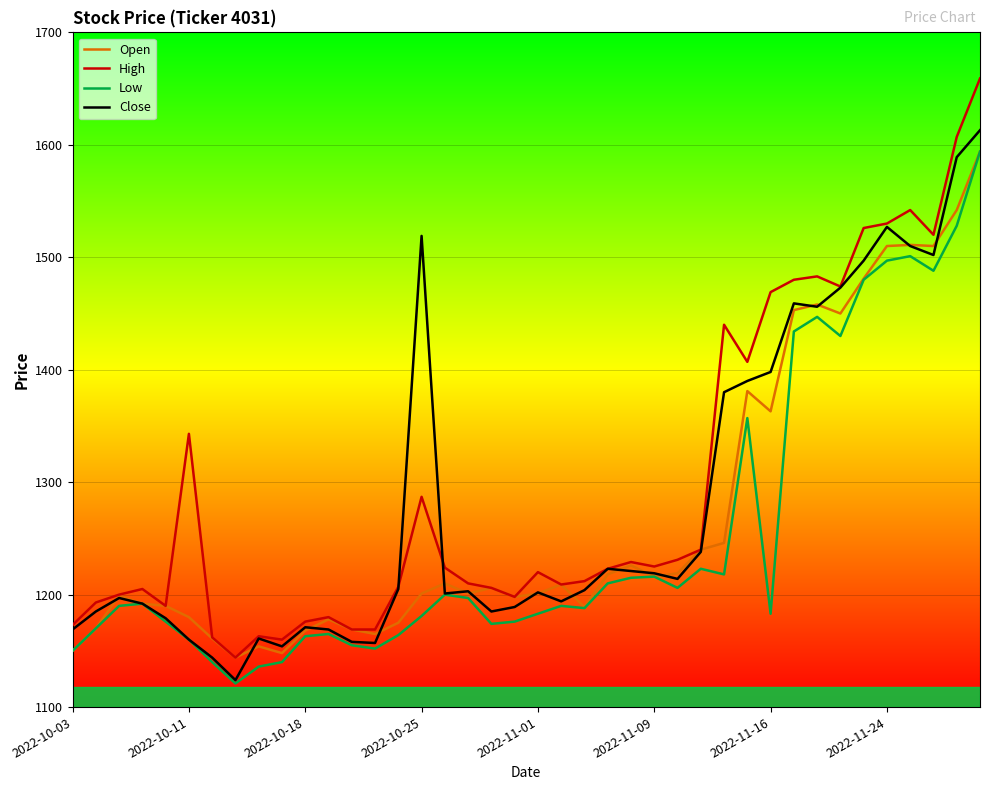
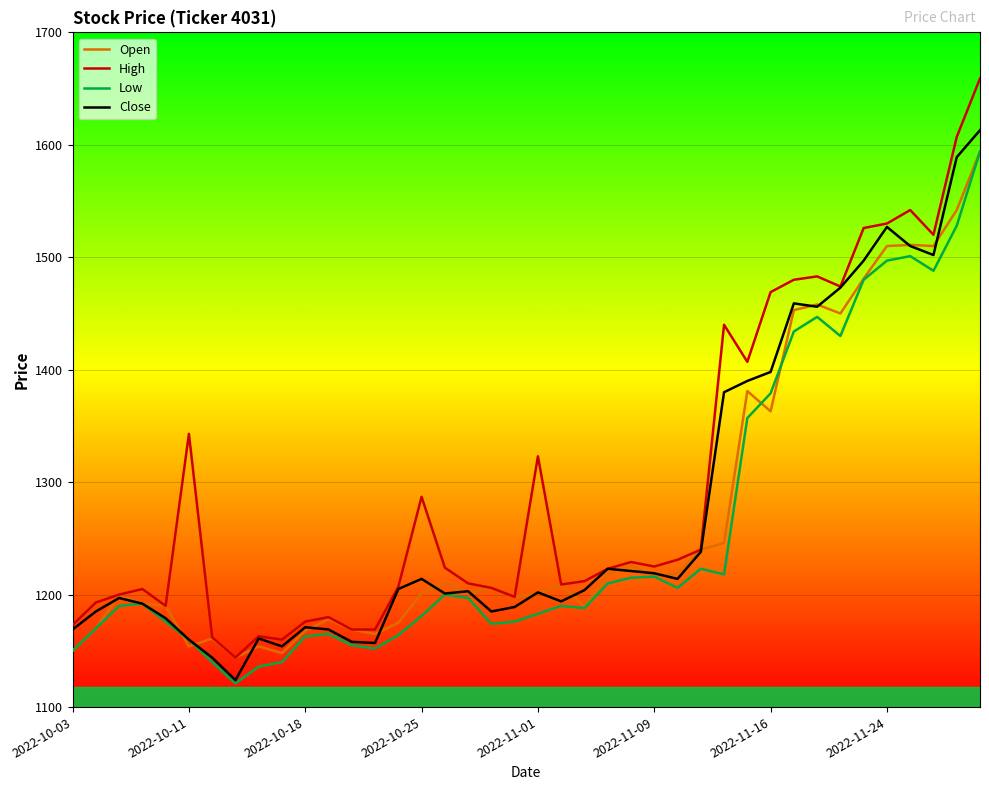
  {
    "Open": {
-     "2022-10-11": 1180,
+     "2022-10-11": 1154,
      "2022-10-18": 1168,
      "2022-10-25": 1201,
      "2022-11-16": 1363,
      "2022-11-24": 1510
    },
    "High": {
      "2022-10-03": 1173,
      "2022-10-11": 1343,
      "2022-10-18": 1176,
      "2022-10-25": 1287,
-     "2022-11-01": 1220,
+     "2022-11-01": 1323,
      "2022-11-09": 1225,
      "2022-11-16": 1469,
      "2022-11-24": 1530
    },
    "Low": {
      "2022-10-18": 1163,
      "2022-10-25": 1181,
      "2022-11-01": 1183,
-     "2022-11-16": 1183,
+     "2022-11-16": 1379,
      "2022-11-24": 1497
    },
    "Close": {
      "2022-10-03": 1169,
      "2022-10-18": 1171,
-     "2022-10-25": 1519,
+     "2022-10-25": 1214,
      "2022-11-09": 1219,
      "2022-11-16": 1398,
      "2022-11-24": 1527
    }
  }
